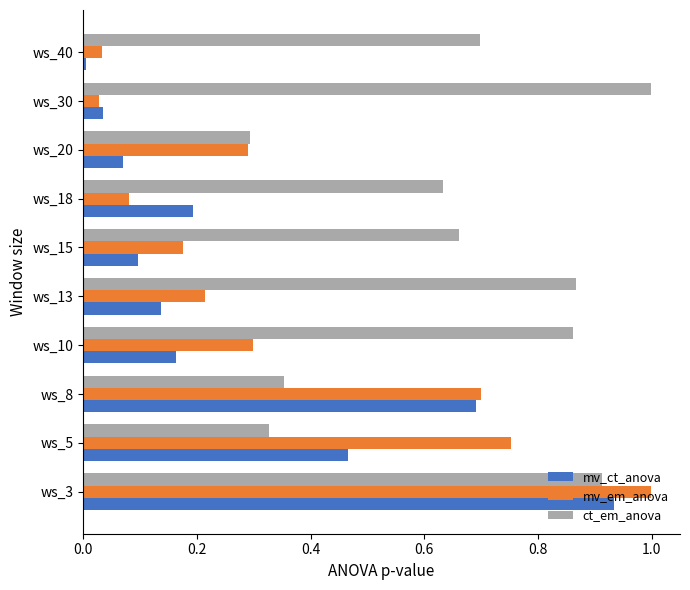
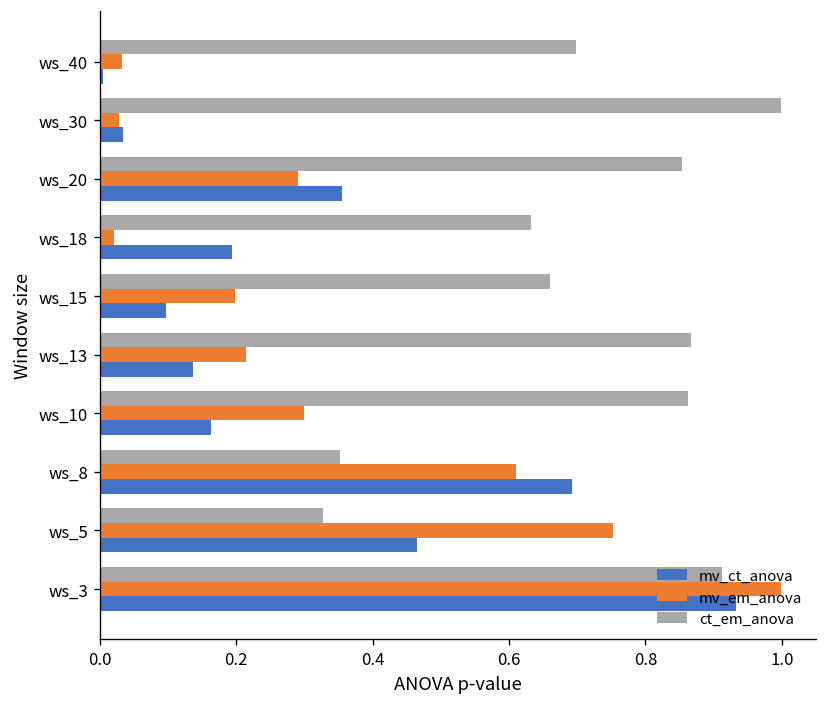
  {
    "mv_ct_anova": {
      "ws_40": 0.00,
      "ws_30": 0.03,
-     "ws_20": 0.07,
+     "ws_20": 0.36,
      "ws_18": 0.19,
      "ws_15": 0.10,
      "ws_13": 0.14,
      "ws_10": 0.16,
      "ws_8": 0.69,
      "ws_5": 0.47,
      "ws_3": 0.93
    },
    "mv_em_anova": {
      "ws_40": 0.03,
      "ws_30": 0.03,
      "ws_20": 0.29,
-     "ws_18": 0.08,
-     "ws_15": 0.18,
+     "ws_18": 0.02,
+     "ws_15": 0.20,
      "ws_13": 0.21,
      "ws_10": 0.30,
-     "ws_8": 0.70,
+     "ws_8": 0.61,
      "ws_5": 0.75,
      "ws_3": 1.00
    },
    "ct_em_anova": {
      "ws_40": 0.70,
      "ws_30": 1.00,
-     "ws_20": 0.29,
+     "ws_20": 0.85,
      "ws_18": 0.63,
      "ws_15": 0.66,
      "ws_13": 0.87,
      "ws_10": 0.86,
      "ws_8": 0.35,
      "ws_5": 0.33,
      "ws_3": 0.91
    }
  }
